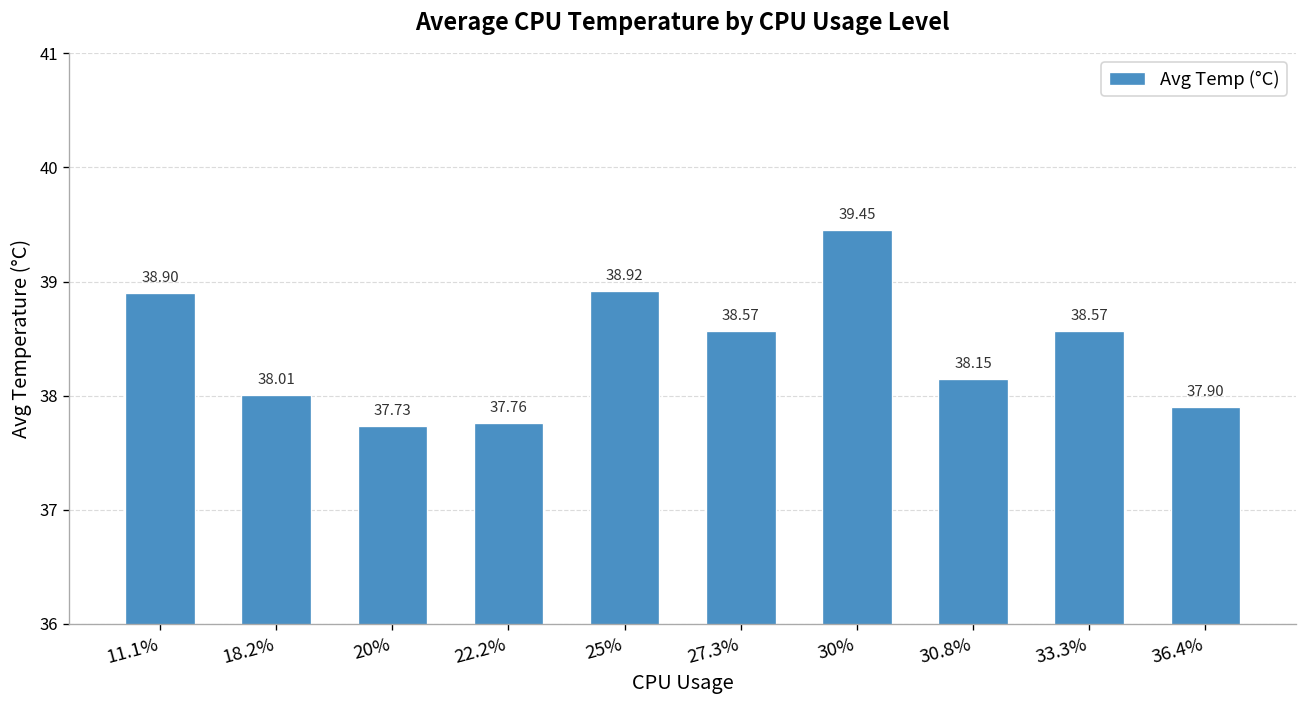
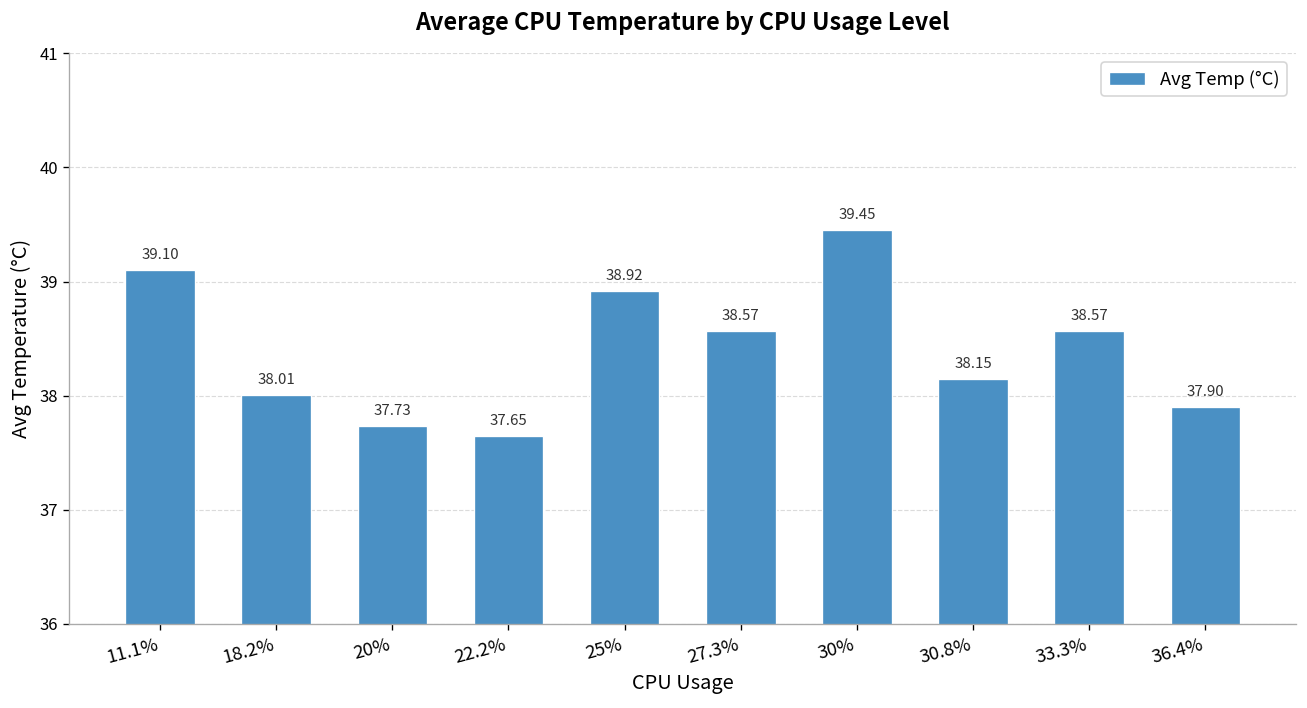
  {
-   "11.1%": 38.90,
+   "11.1%": 39.10,
    "18.2%": 38.01,
    "20%": 37.73,
-   "22.2%": 37.76,
+   "22.2%": 37.65,
    "25%": 38.92,
    "27.3%": 38.57,
    "30%": 39.45,
    "30.8%": 38.15,
    "33.3%": 38.57,
    "36.4%": 37.90
  }
